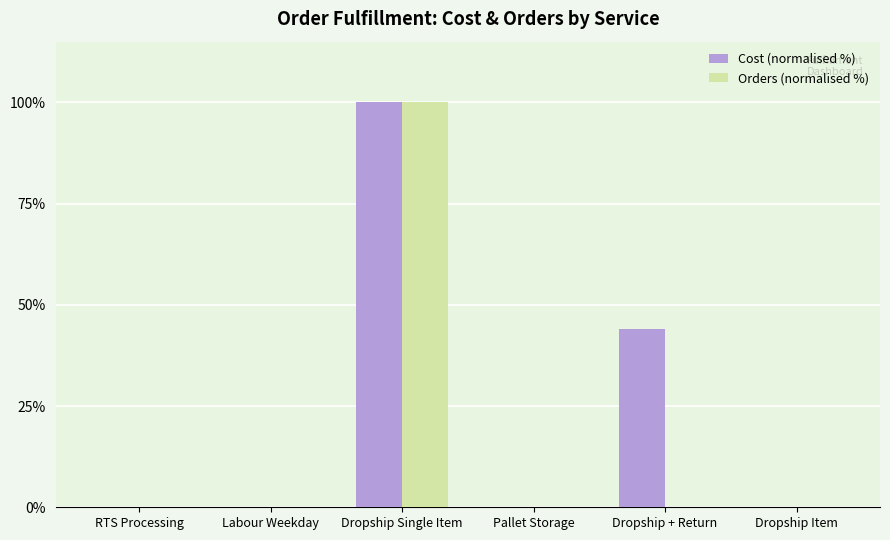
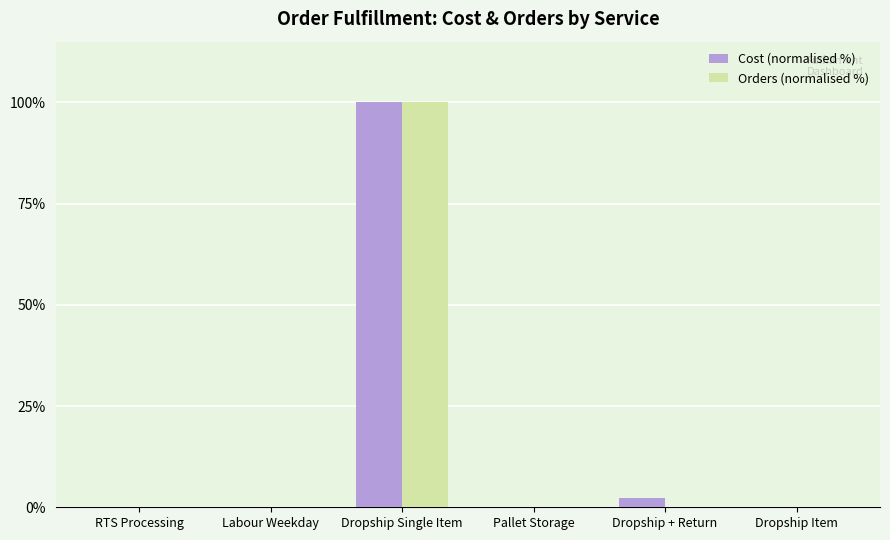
  {
    "Cost (normalised %)": {
      "RTS Processing": "0%",
      "Labour Weekday": "0%",
      "Dropship Single Item": "100%",
      "Pallet Storage": "0%",
-     "Dropship + Return": "44%",
+     "Dropship + Return": "2%",
      "Dropship Item": "0%"
    },
    "Orders (normalised %)": {
      "RTS Processing": "0%",
      "Labour Weekday": "0%",
      "Dropship Single Item": "100%",
      "Pallet Storage": "0%",
      "Dropship + Return": "0%",
      "Dropship Item": "0%"
    }
  }
